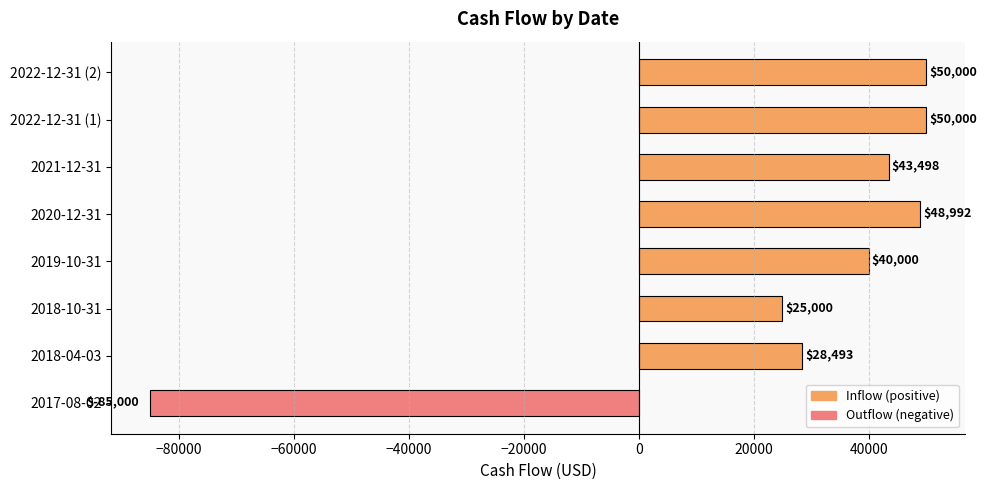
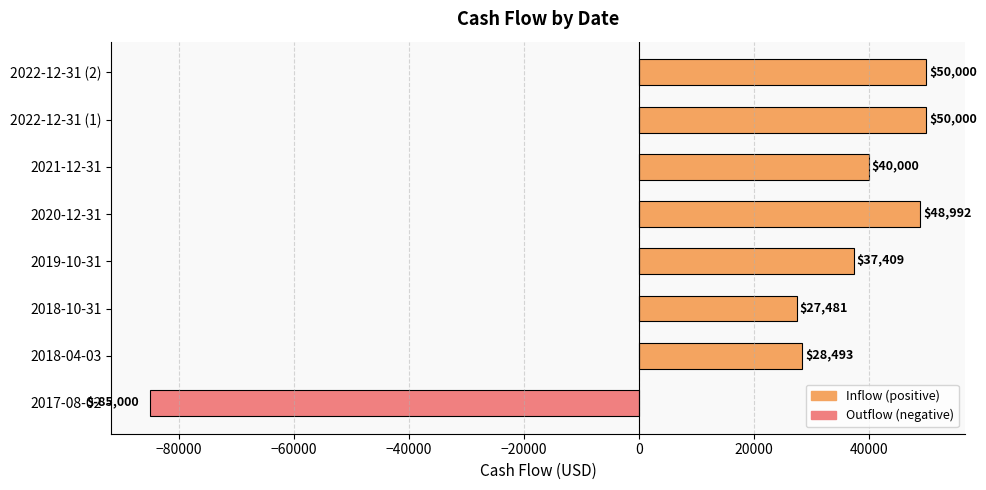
  {
    "2022-12-31 (2)": "$50,000",
    "2022-12-31 (1)": "$50,000",
-   "2021-12-31": "$43,498",
+   "2021-12-31": "$40,000",
    "2020-12-31": "$48,992",
-   "2019-10-31": "$40,000",
-   "2018-10-31": "$25,000",
+   "2019-10-31": "$37,409",
+   "2018-10-31": "$27,481",
    "2018-04-03": "$28,493",
    "2017-08-02": "$-85,000"
  }
